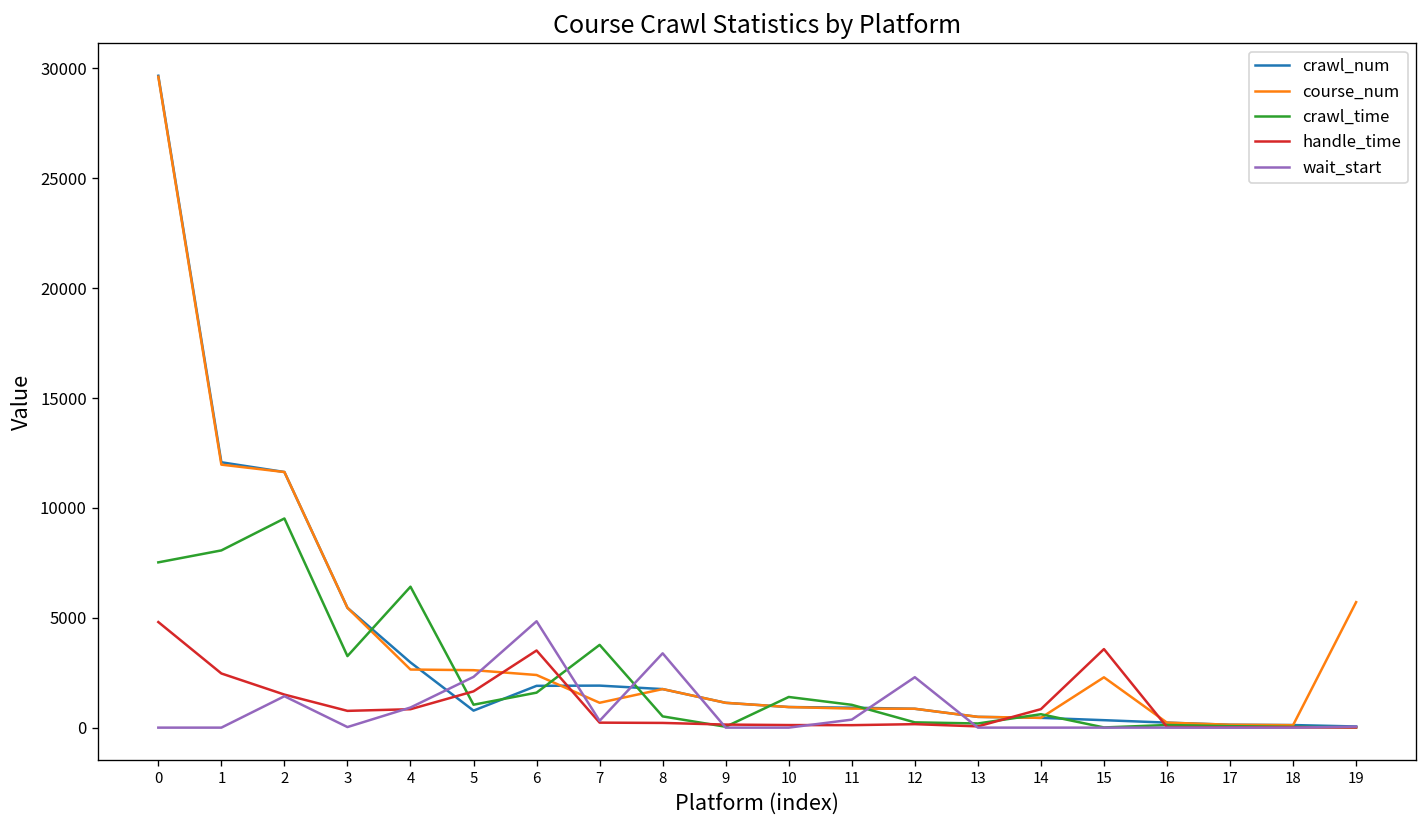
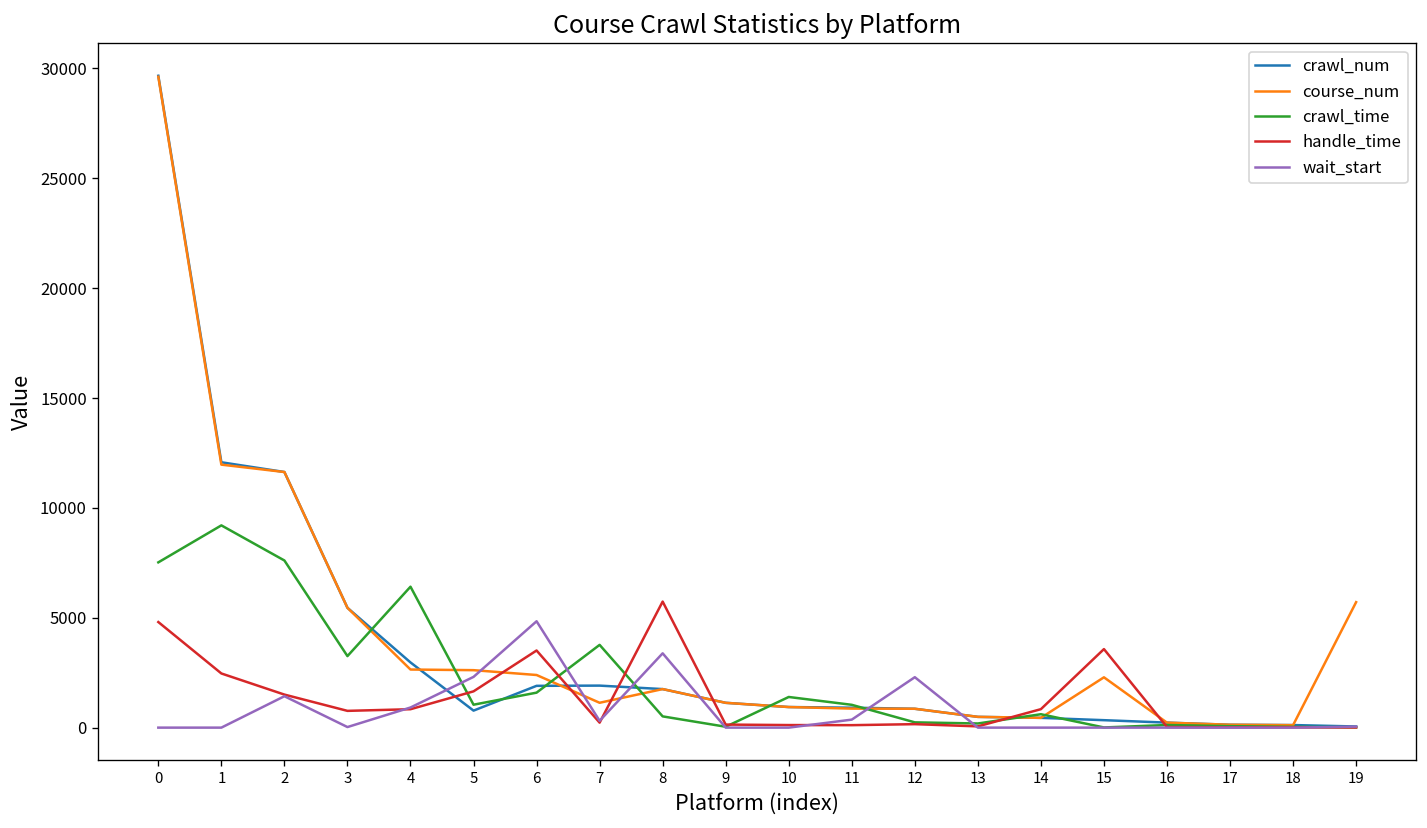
  {
    "crawl_num": {
      "4": 3000,
      "5": 800,
      "6": 1900,
      "7": 1900,
      "15": 300
    },
    "course_num": {
      "4": 2600,
      "5": 2600,
      "6": 2400,
      "7": 1100,
      "15": 2300,
      "19": 5700
    },
    "crawl_time": {
      "0": 7500,
-     "1": 8100,
-     "2": 9500,
+     "1": 9200,
+     "2": 7600,
      "3": 3300,
      "4": 6400,
      "5": 1000,
      "6": 1600,
      "7": 3800,
      "8": 500,
      "10": 1400,
      "14": 600
    },
    "handle_time": {
      "0": 4800,
      "1": 2500,
      "3": 800,
      "5": 1700,
      "6": 3500,
-     "8": 200,
+     "8": 5700,
      "11": 100,
      "14": 800,
      "15": 3600
    },
    "wait_start": {
      "0": 0,
      "1": 0,
      "3": 0,
      "5": 2300,
      "6": 4800,
      "8": 3400,
      "11": 400,
      "12": 2300,
      "14": 0
    }
  }
